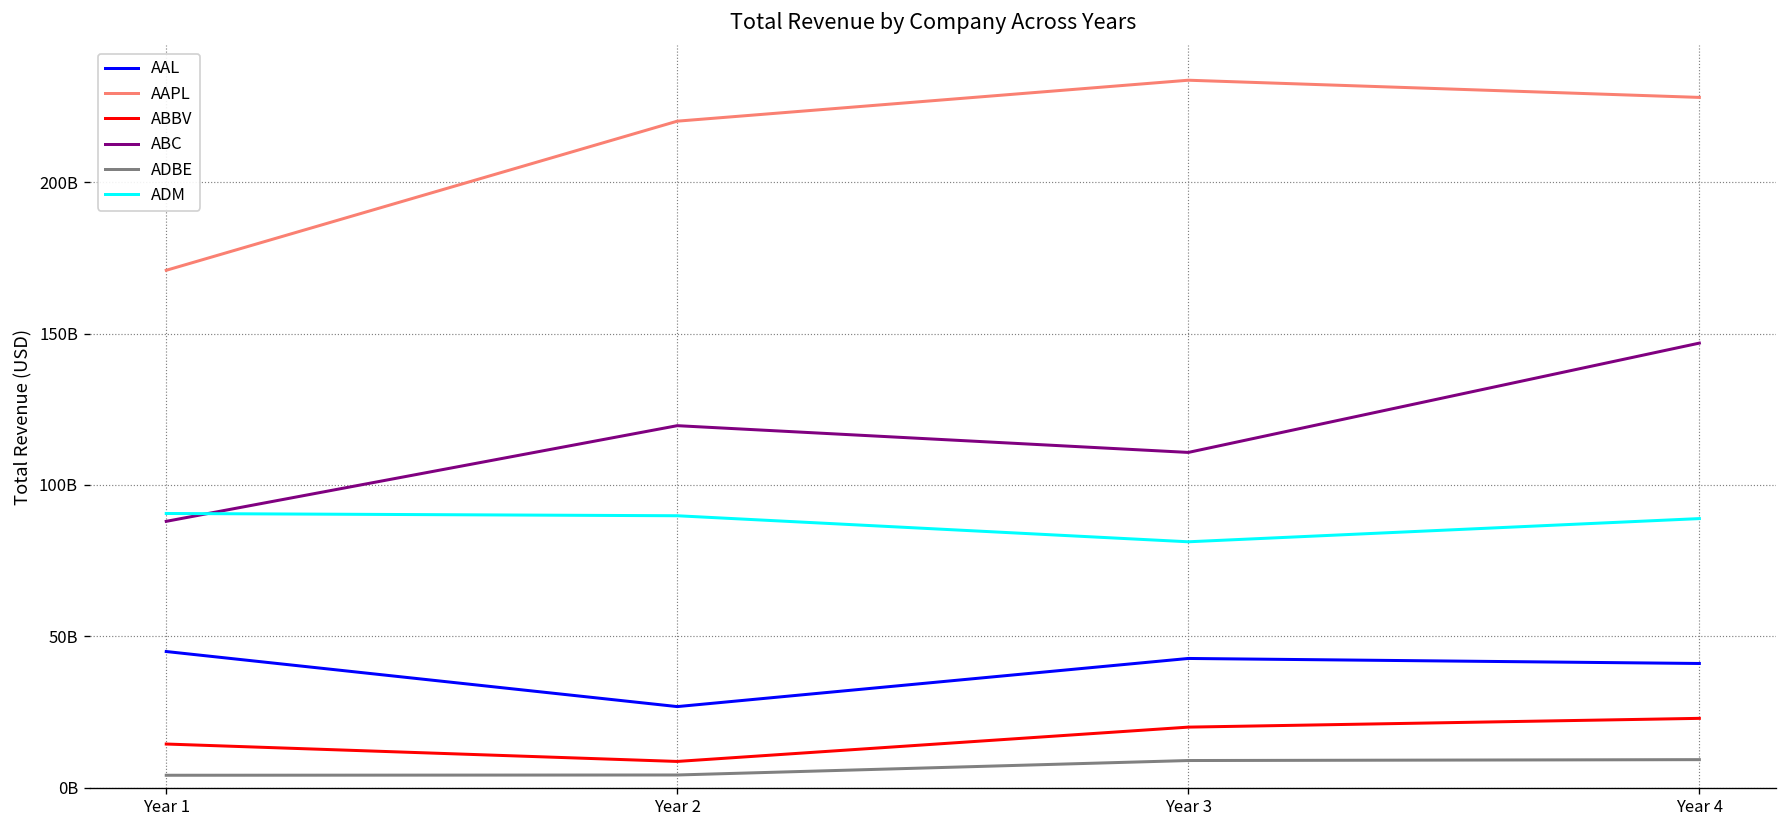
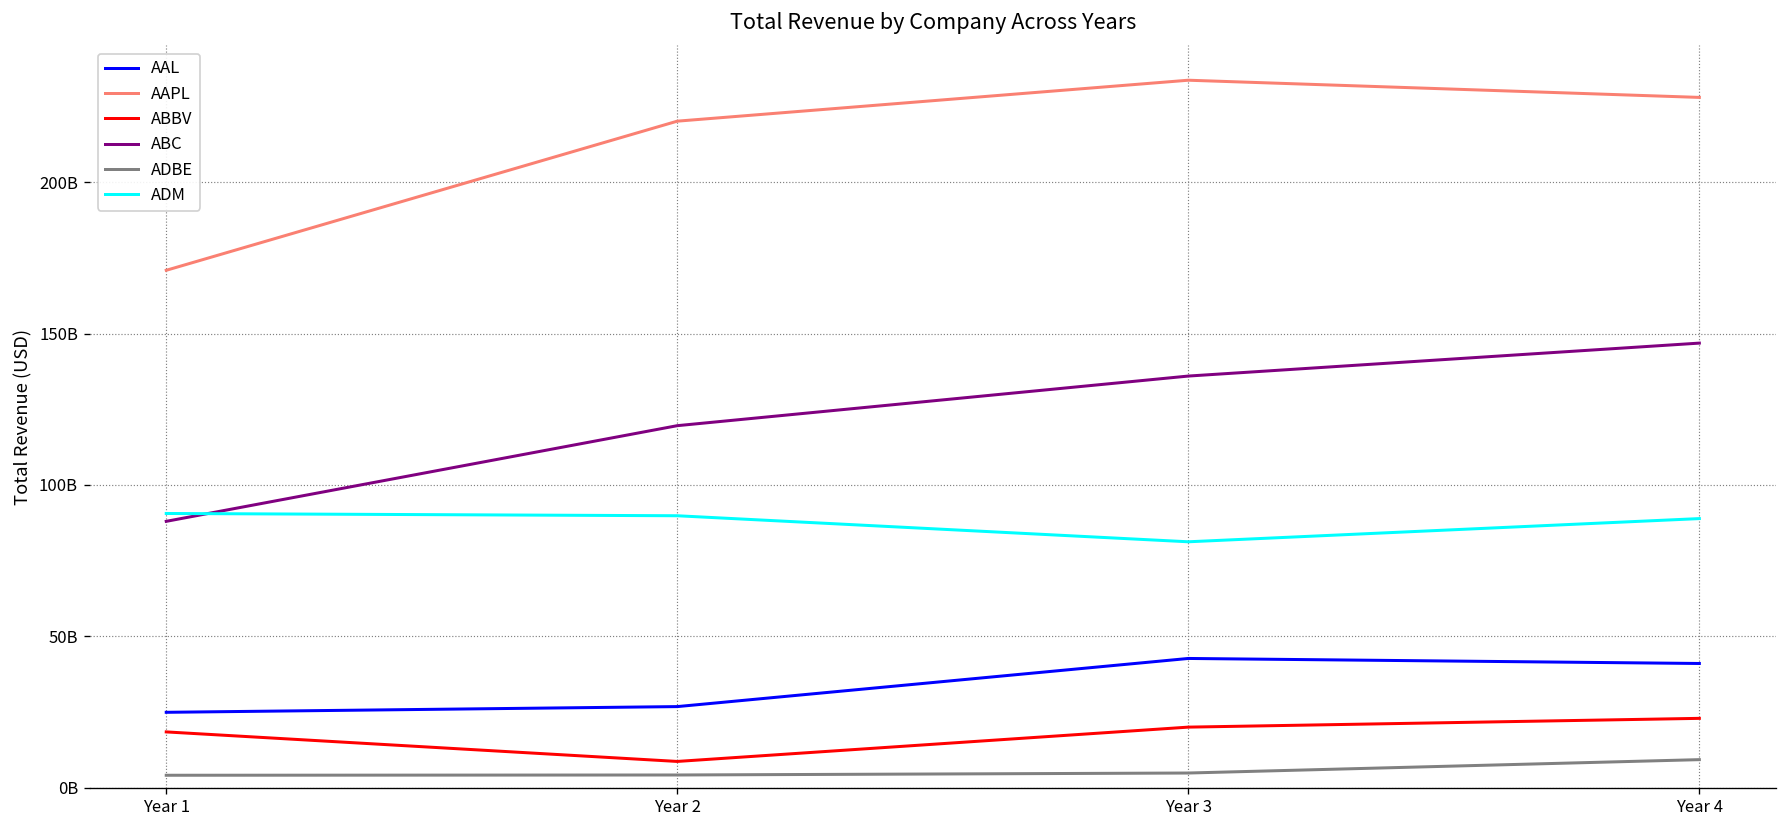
  {
    "AAL": {
-     "Year 1": 45000000000,
+     "Year 1": 25000000000,
      "Year 2": 27000000000,
      "Year 3": 43000000000,
      "Year 4": 41000000000
    },
    "AAPL": {
      "Year 1": 171000000000,
      "Year 2": 220000000000,
      "Year 3": 234000000000,
      "Year 4": 228000000000
    },
    "ABBV": {
-     "Year 1": 14000000000,
+     "Year 1": 18000000000,
      "Year 2": 9000000000,
      "Year 3": 20000000000,
      "Year 4": 23000000000
    },
    "ABC": {
      "Year 1": 88000000000,
      "Year 2": 120000000000,
-     "Year 3": 111000000000,
+     "Year 3": 136000000000,
      "Year 4": 147000000000
    },
    "ADBE": {
      "Year 1": 4000000000,
      "Year 2": 4000000000,
-     "Year 3": 9000000000,
+     "Year 3": 5000000000,
      "Year 4": 9000000000
    },
    "ADM": {
      "Year 1": 91000000000,
      "Year 2": 90000000000,
      "Year 3": 81000000000,
      "Year 4": 89000000000
    }
  }
